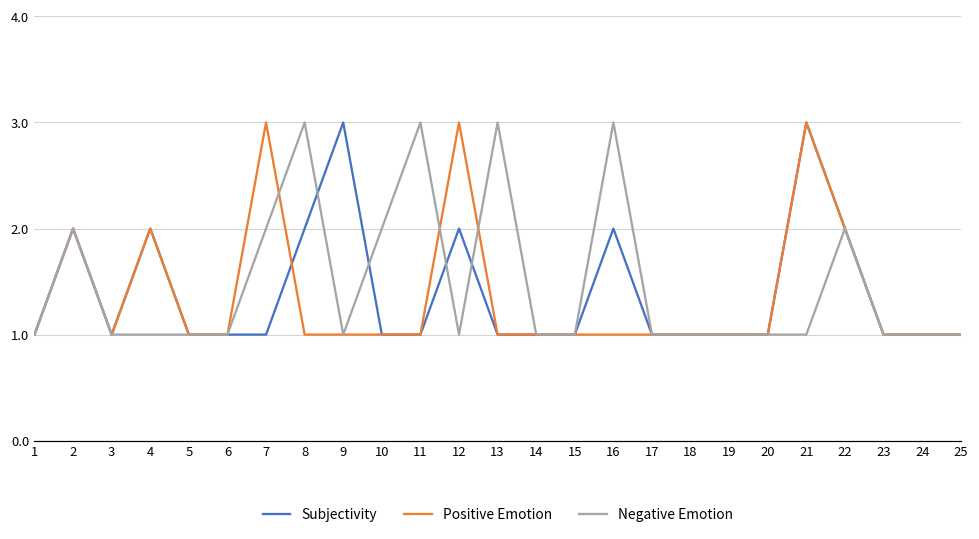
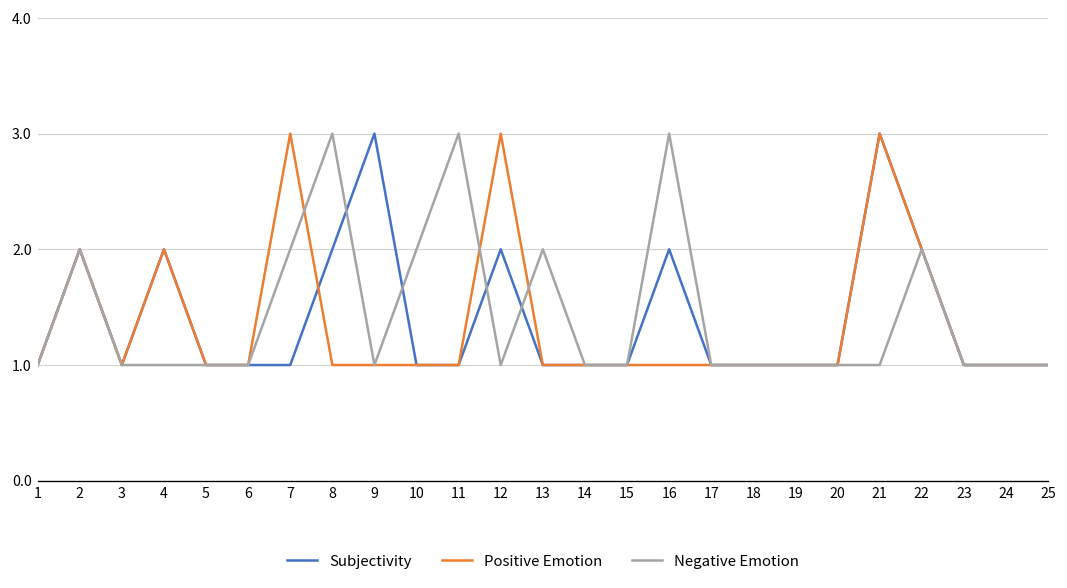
  {
    "Subjectivity": {
      "7": 1,
      "8": 2,
      "9": 3,
      "12": 2,
      "16": 2
    },
    "Positive Emotion": {
      "7": 3,
      "8": 1,
      "12": 3,
      "16": 1
    },
    "Negative Emotion": {
      "4": 1,
      "7": 2,
      "8": 3,
      "10": 2,
      "11": 3,
      "12": 1,
-     "13": 3,
+     "13": 2,
      "16": 3,
      "21": 1
    }
  }
